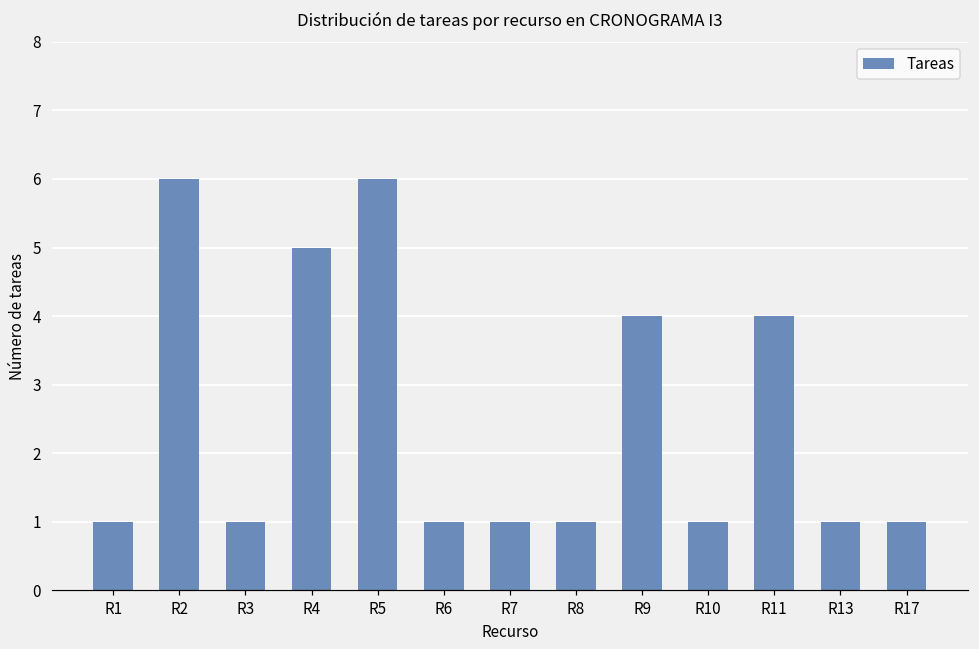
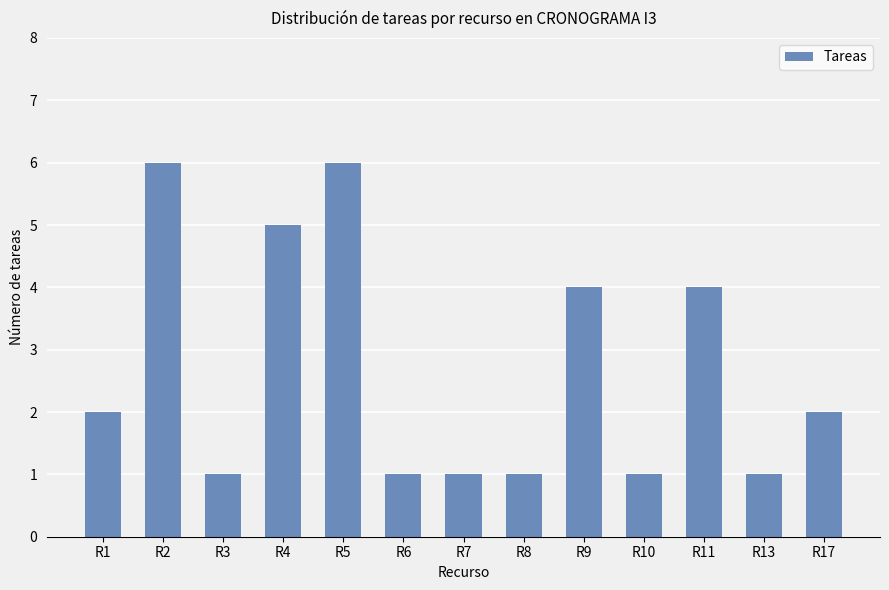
  {
-   "R1": 1,
+   "R1": 2,
    "R2": 6,
    "R3": 1,
    "R4": 5,
    "R5": 6,
    "R6": 1,
    "R7": 1,
    "R8": 1,
    "R9": 4,
    "R10": 1,
    "R11": 4,
    "R13": 1,
-   "R17": 1
+   "R17": 2
  }
